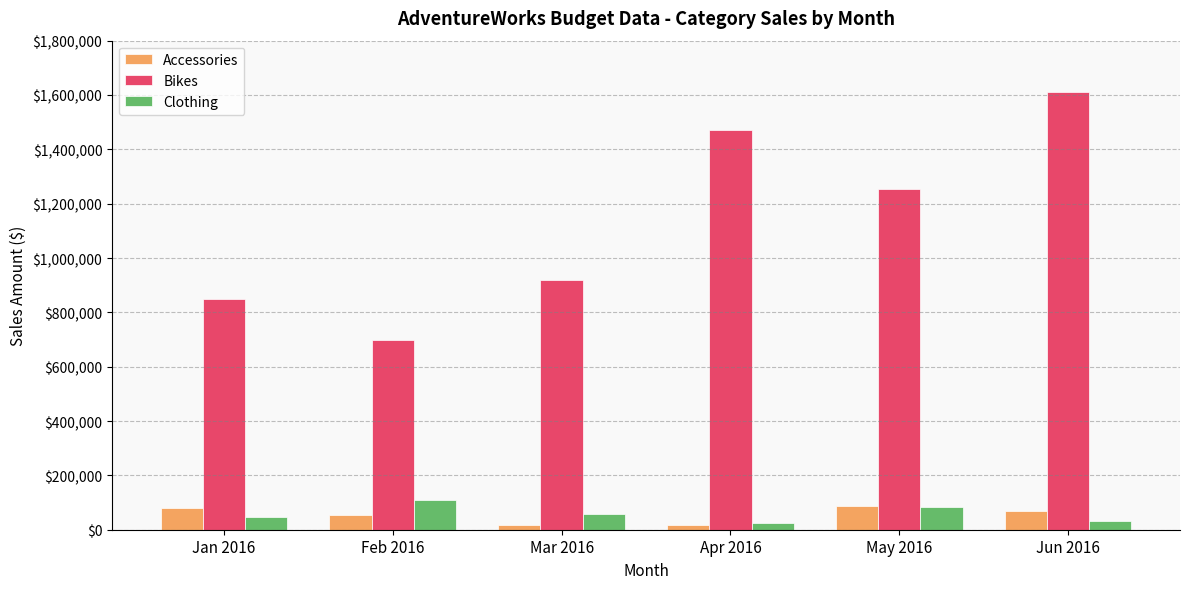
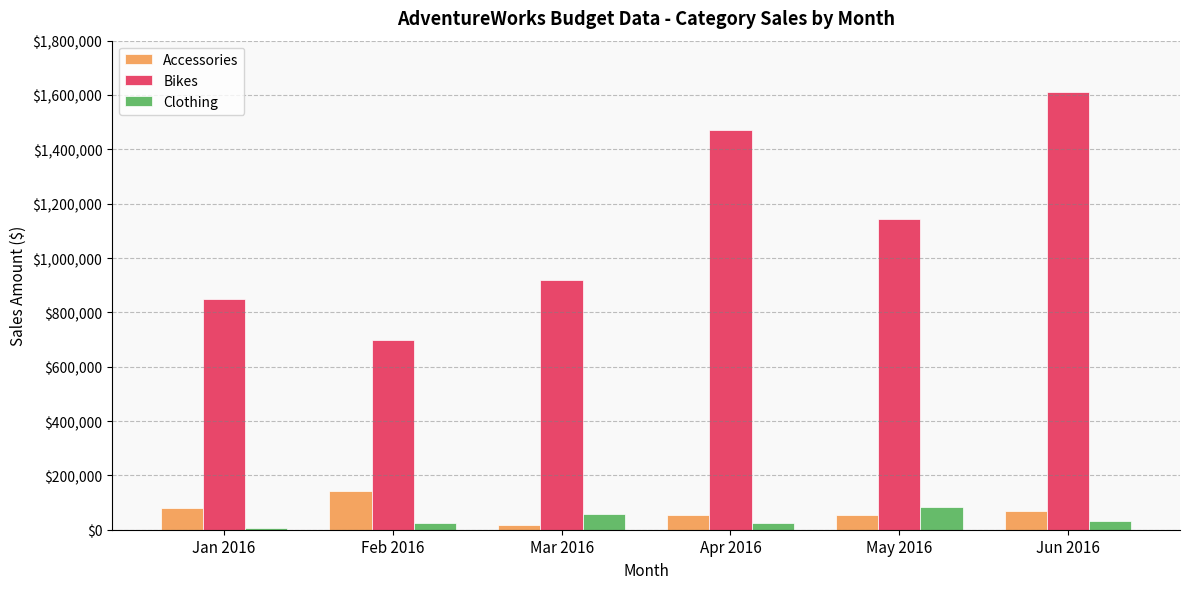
  {
    "Accessories": {
      "Jan 2016": "$80,000",
-     "Feb 2016": "$50,000",
+     "Feb 2016": "$140,000",
      "Mar 2016": "$20,000",
-     "Apr 2016": "$20,000",
-     "May 2016": "$90,000",
+     "Apr 2016": "$50,000",
+     "May 2016": "$60,000",
      "Jun 2016": "$70,000"
    },
    "Bikes": {
      "Jan 2016": "$850,000",
      "Feb 2016": "$700,000",
      "Mar 2016": "$920,000",
      "Apr 2016": "$1,470,000",
-     "May 2016": "$1,260,000",
+     "May 2016": "$1,140,000",
      "Jun 2016": "$1,610,000"
    },
    "Clothing": {
-     "Jan 2016": "$50,000",
-     "Feb 2016": "$110,000",
+     "Jan 2016": "$10,000",
+     "Feb 2016": "$20,000",
      "Mar 2016": "$60,000",
      "Apr 2016": "$20,000",
      "May 2016": "$80,000",
      "Jun 2016": "$30,000"
    }
  }
